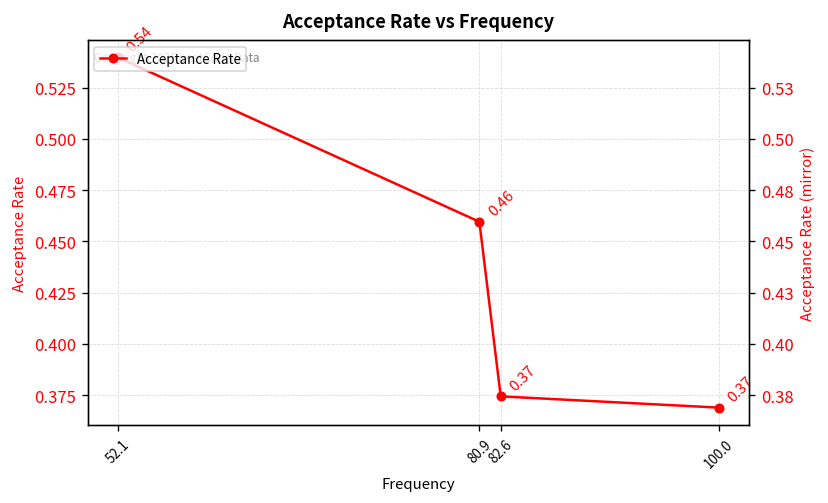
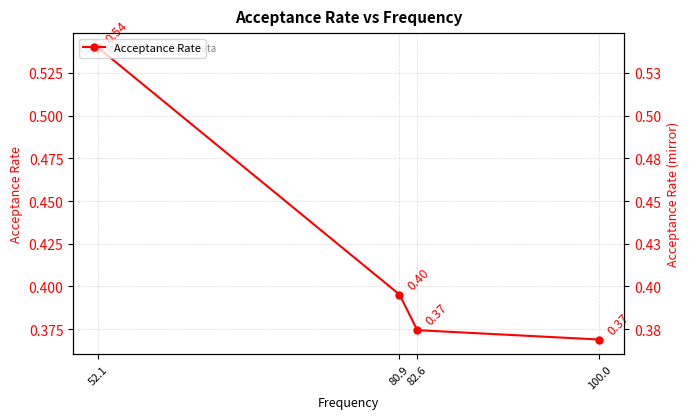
  {
-   "80.9": 0.46,
+   "80.9": 0.40,
    "82.6": 0.37,
    "100.0": 0.37
  }
